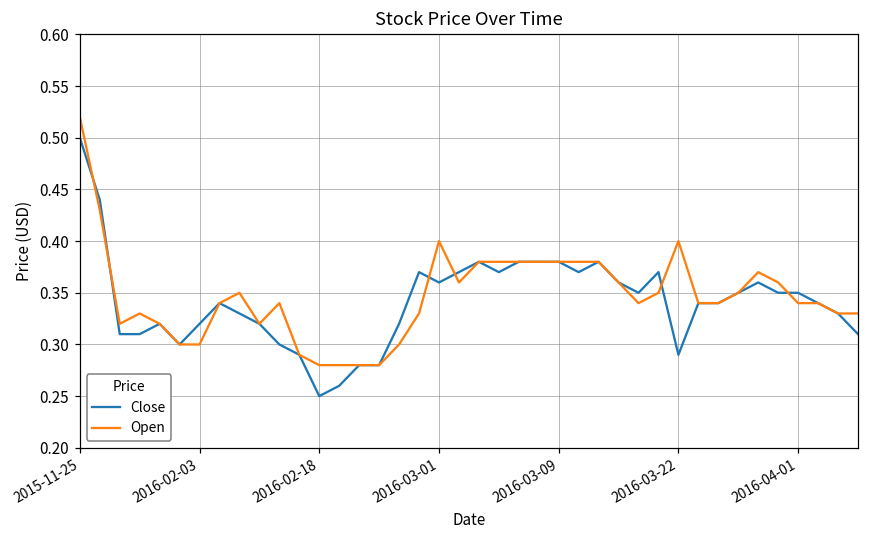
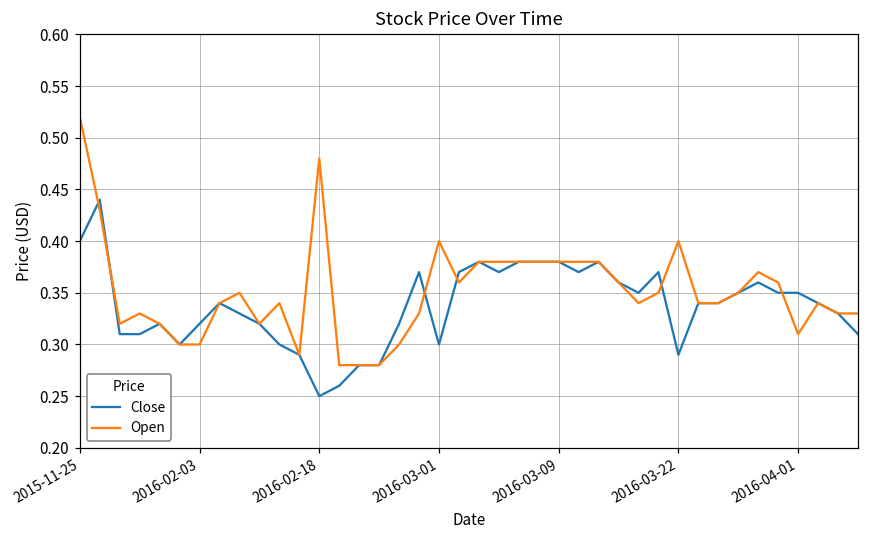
  {
    "Close": {
-     "2015-11-25": 0.5,
+     "2015-11-25": 0.4,
      "2016-02-03": 0.32,
      "2016-02-18": 0.25,
-     "2016-03-01": 0.36,
+     "2016-03-01": 0.30,
      "2016-03-22": 0.29,
      "2016-04-01": 0.35
    },
    "Open": {
      "2015-11-25": 0.52,
      "2016-02-03": 0.30,
-     "2016-02-18": 0.28,
+     "2016-02-18": 0.48,
      "2016-03-01": 0.40,
      "2016-03-22": 0.40,
-     "2016-04-01": 0.34
+     "2016-04-01": 0.31
    }
  }
